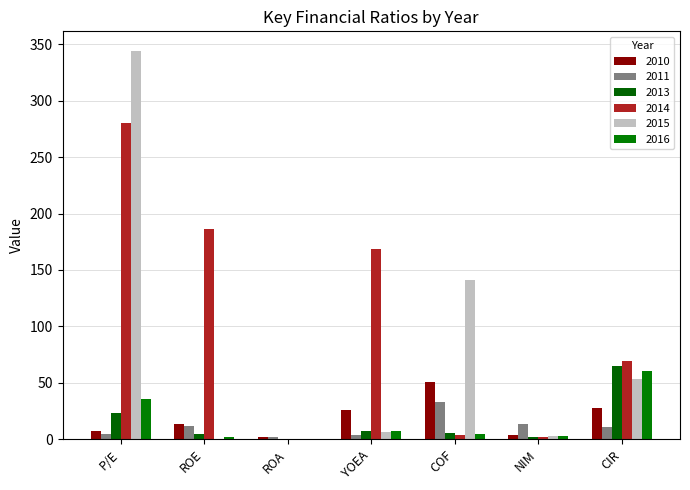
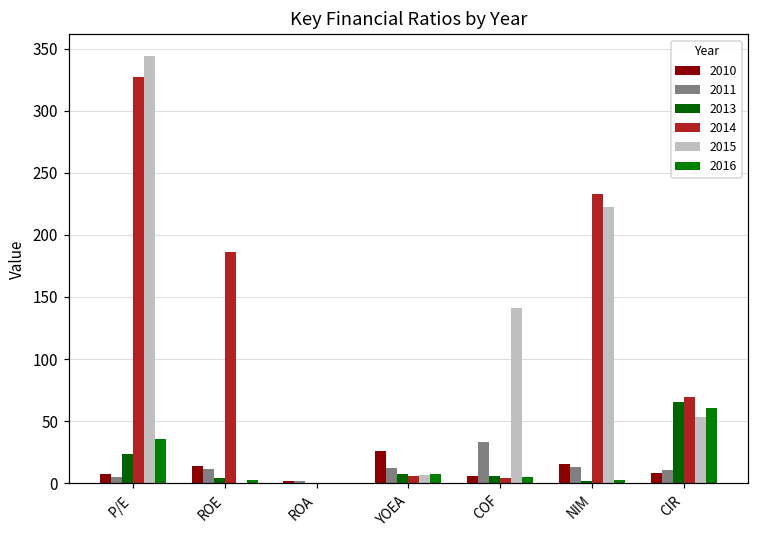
  {
    "2010": {
      "P/E": 8,
      "ROE": 14,
      "YOEA": 26,
-     "COF": 51,
-     "NIM": 3,
-     "CIR": 28
+     "COF": 6,
+     "NIM": 15,
+     "CIR": 8
    },
    "2011": {
      "P/E": 5,
      "ROE": 11,
-     "YOEA": 4,
+     "YOEA": 12,
      "COF": 33,
      "NIM": 13,
      "CIR": 11
    },
    "2014": {
-     "P/E": 281,
+     "P/E": 327,
      "ROE": 186,
-     "YOEA": 169,
+     "YOEA": 6,
      "COF": 4,
-     "NIM": 2,
+     "NIM": 233,
      "CIR": 70
    },
    "2015": {
      "P/E": 344,
      "YOEA": 6,
      "COF": 141,
-     "NIM": 3,
+     "NIM": 222,
      "CIR": 53
    }
  }
